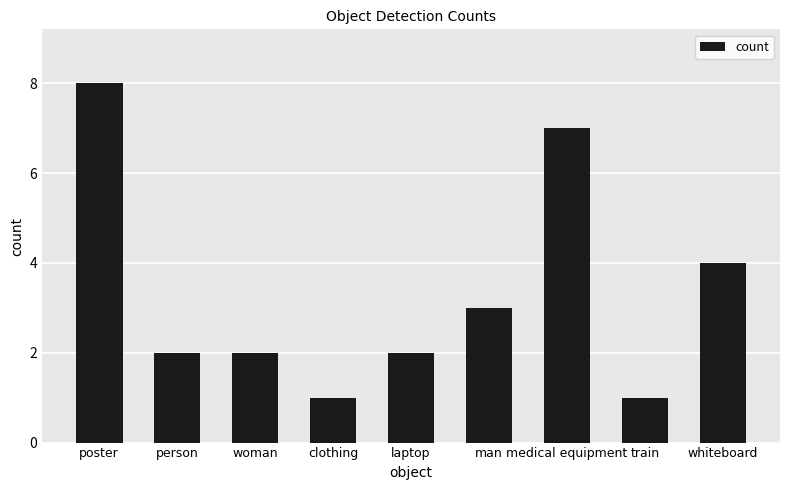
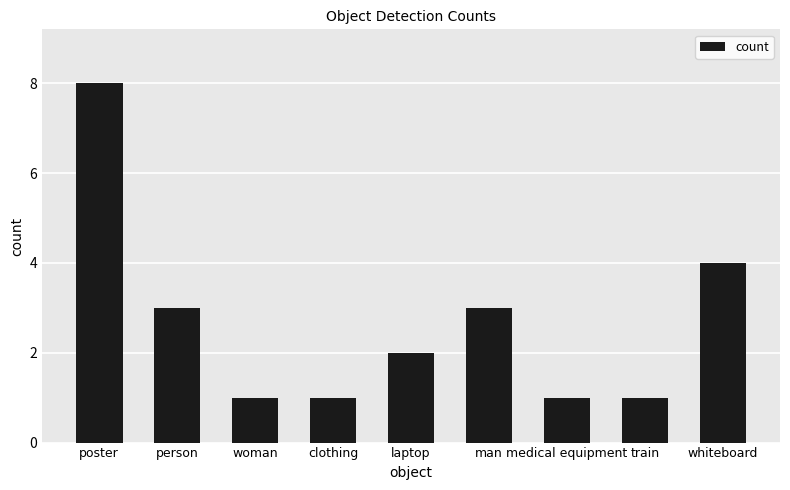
  {
    "poster": 8,
-   "person": 2,
-   "woman": 2,
+   "person": 3,
+   "woman": 1,
    "clothing": 1,
    "laptop": 2,
    "man": 3,
-   "medical equipment": 7,
+   "medical equipment": 1,
    "train": 1,
    "whiteboard": 4
  }
